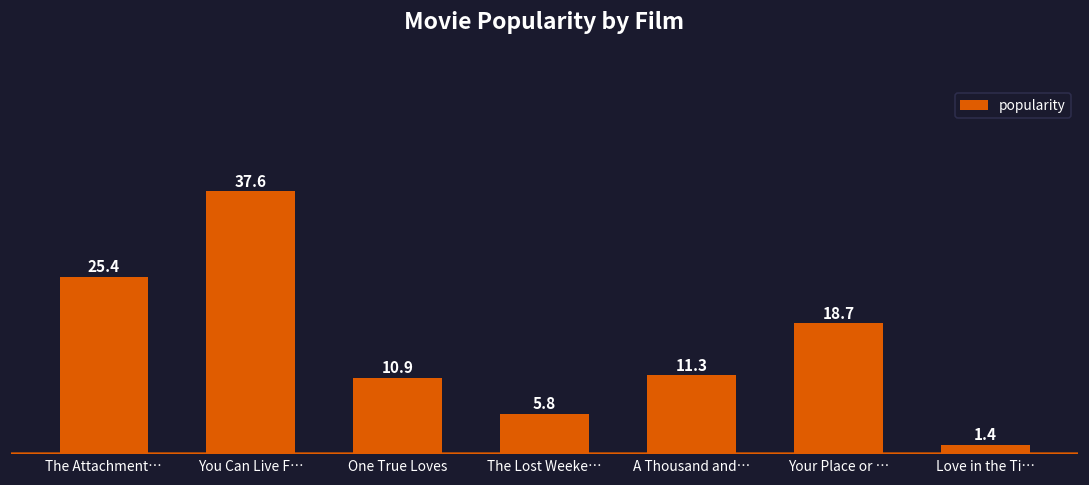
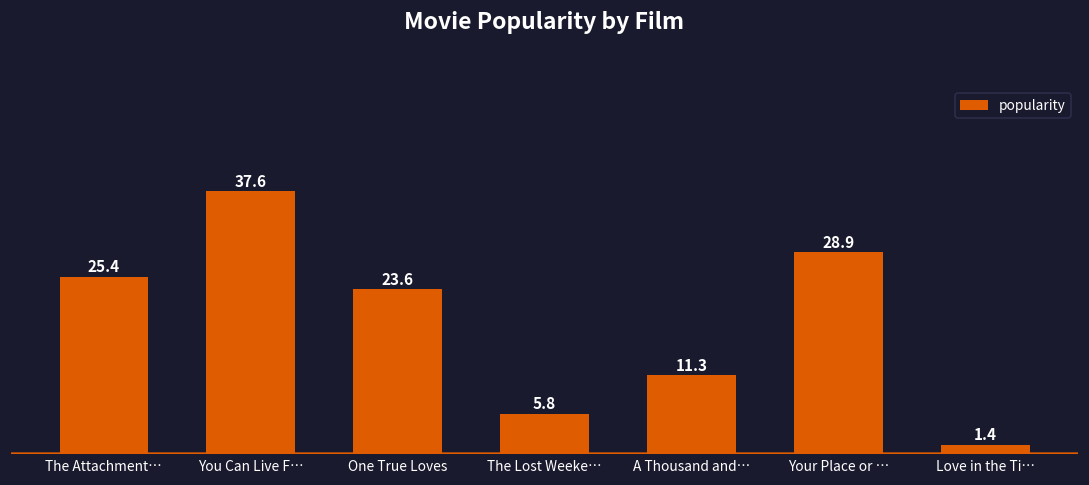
  {
    "The Attachment…": 25.4,
    "You Can Live F…": 37.6,
-   "One True Loves": 10.9,
+   "One True Loves": 23.6,
    "The Lost Weeke…": 5.8,
    "A Thousand and…": 11.3,
-   "Your Place or …": 18.7,
+   "Your Place or …": 28.9,
    "Love in the Ti…": 1.4
  }
